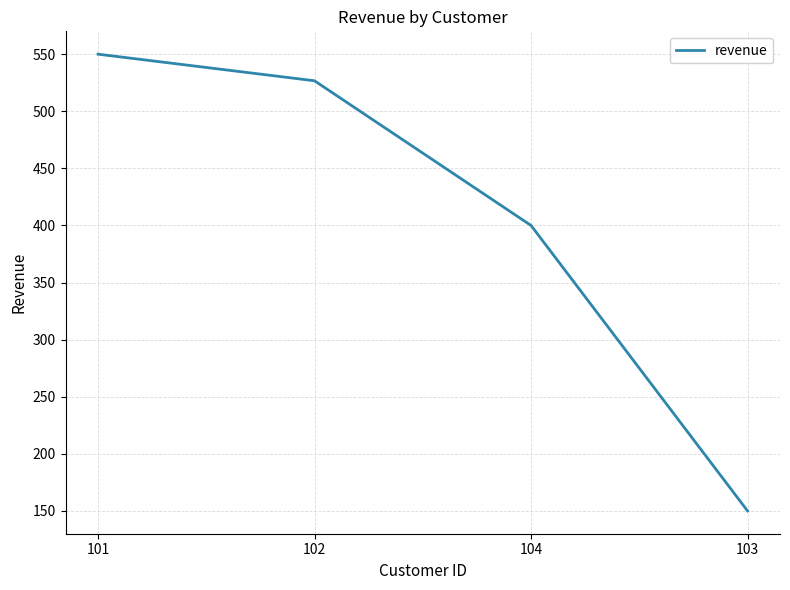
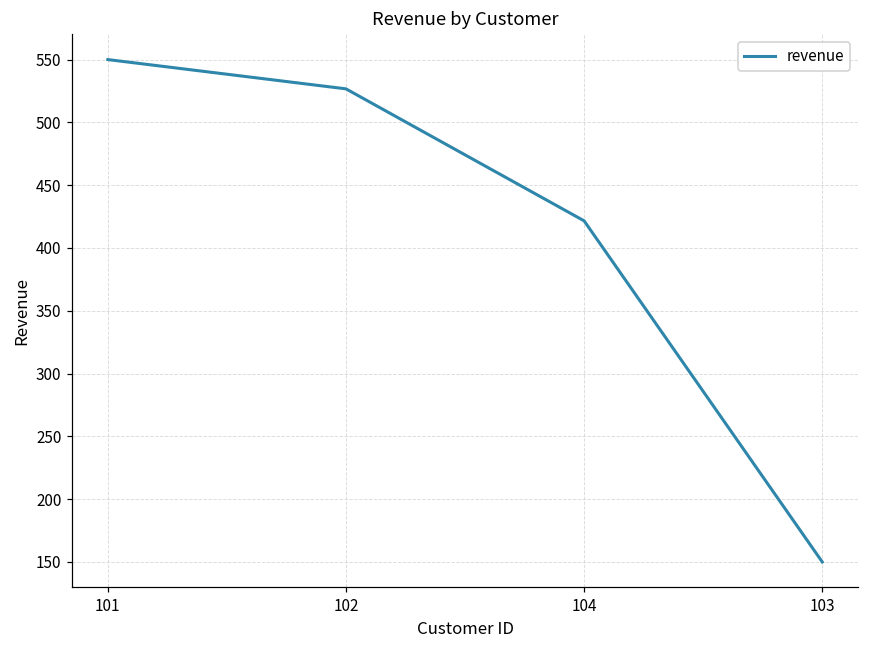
  {
    "101": 550,
    "102": 527,
-   "104": 400,
+   "104": 422,
    "103": 150
  }
